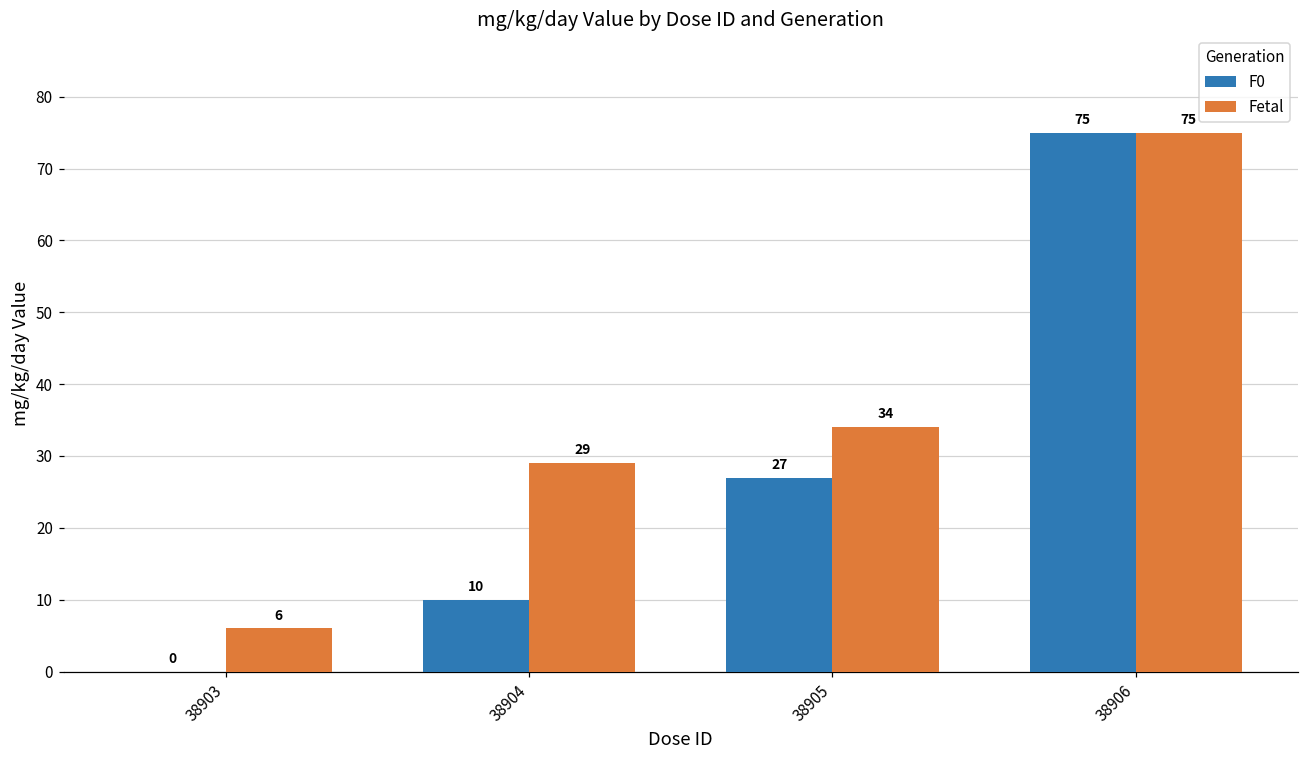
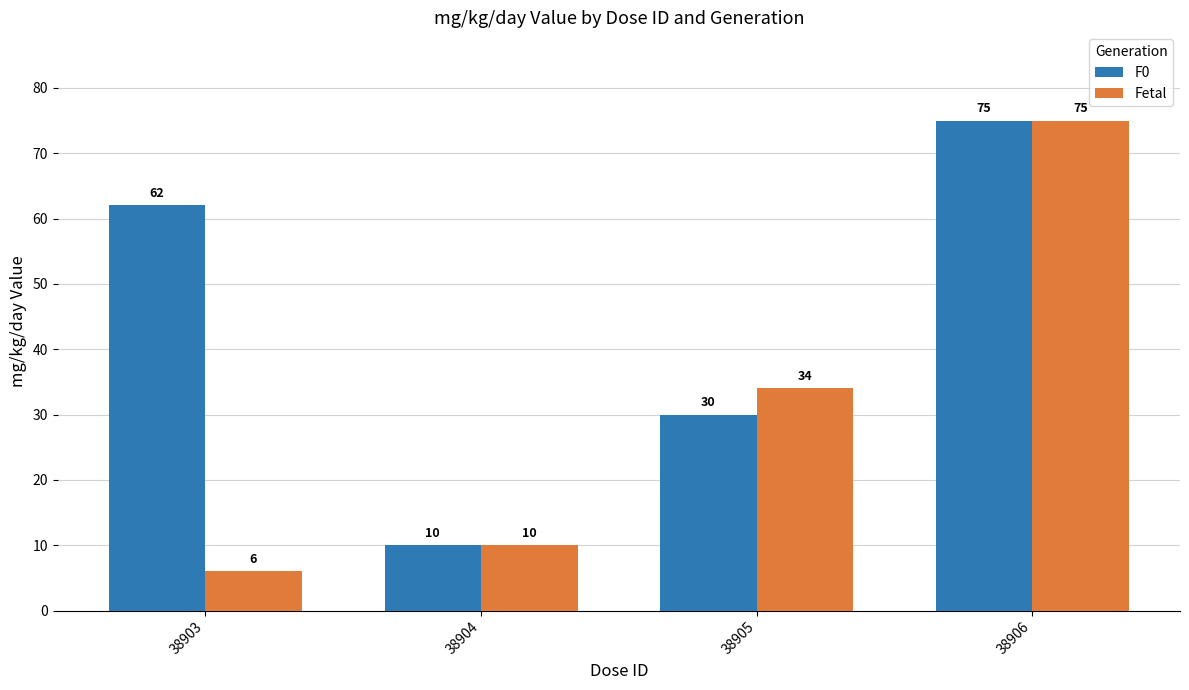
  {
    "F0": {
-     "38903": 0,
+     "38903": 62,
      "38904": 10,
-     "38905": 27,
+     "38905": 30,
      "38906": 75
    },
    "Fetal": {
      "38903": 6,
-     "38904": 29,
+     "38904": 10,
      "38905": 34,
      "38906": 75
    }
  }
